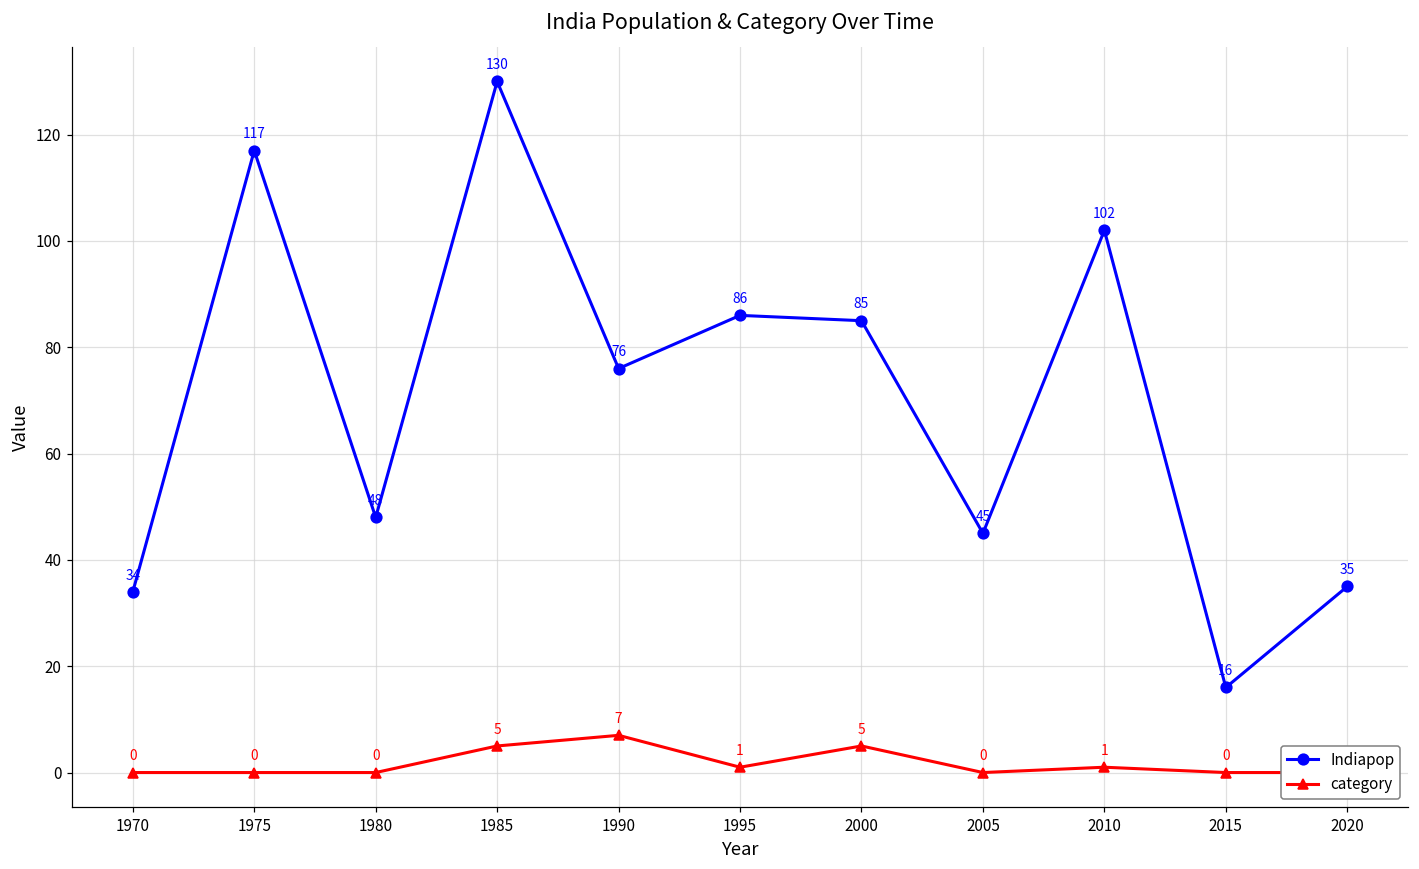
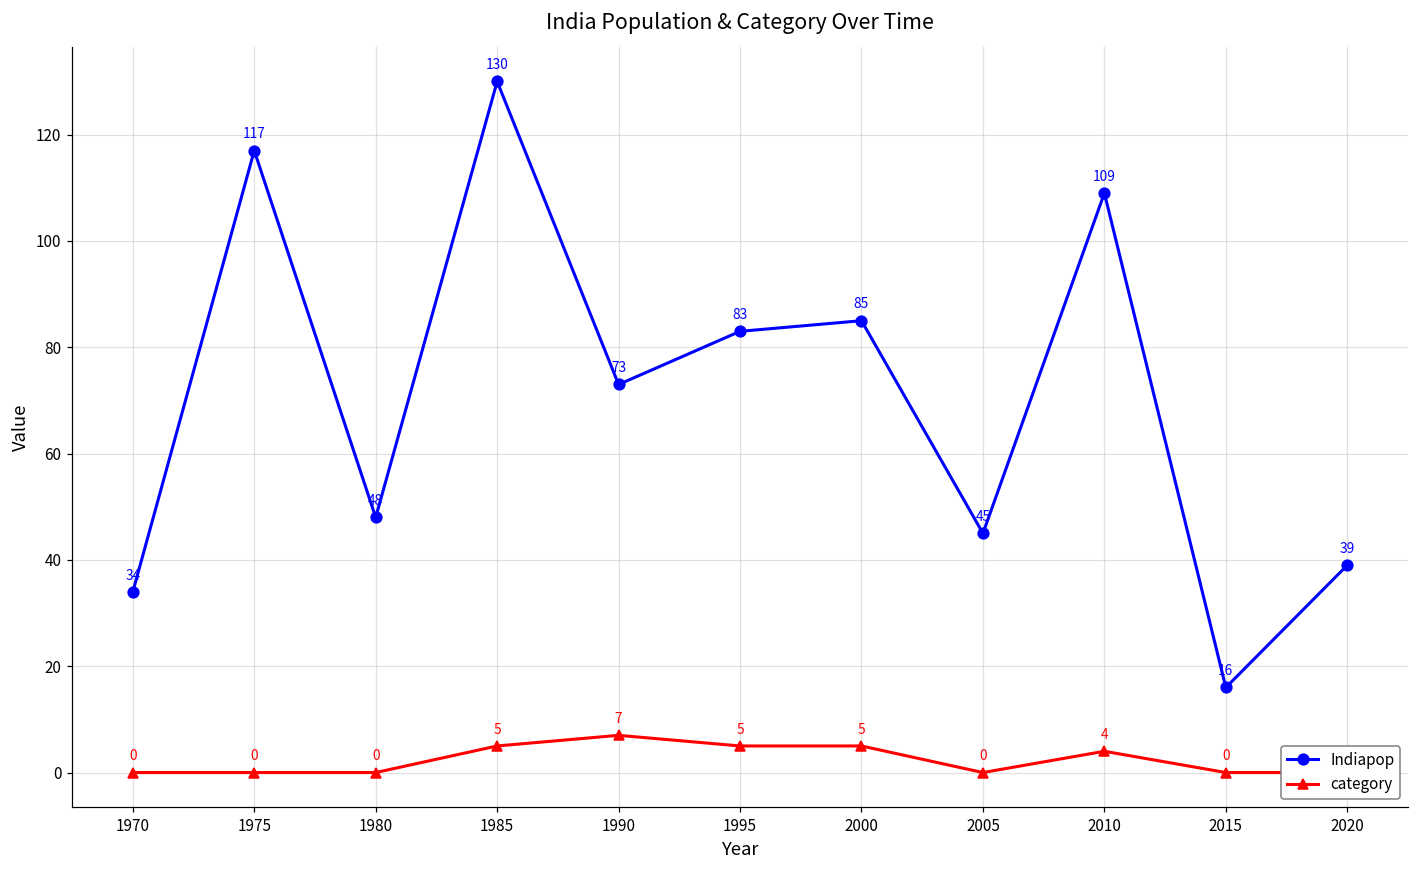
  {
    "Indiapop": {
      "1970": 34,
      "1975": 117,
      "1980": 48,
      "1985": 130,
-     "1990": 76,
-     "1995": 86,
+     "1990": 73,
+     "1995": 83,
      "2000": 85,
      "2005": 45,
-     "2010": 102,
+     "2010": 109,
      "2015": 16,
-     "2020": 35
+     "2020": 39
    },
    "category": {
      "1970": 0,
      "1975": 0,
      "1980": 0,
      "1985": 5,
      "1990": 7,
-     "1995": 1,
+     "1995": 5,
      "2000": 5,
      "2005": 0,
-     "2010": 1,
+     "2010": 4,
      "2015": 0
    }
  }
